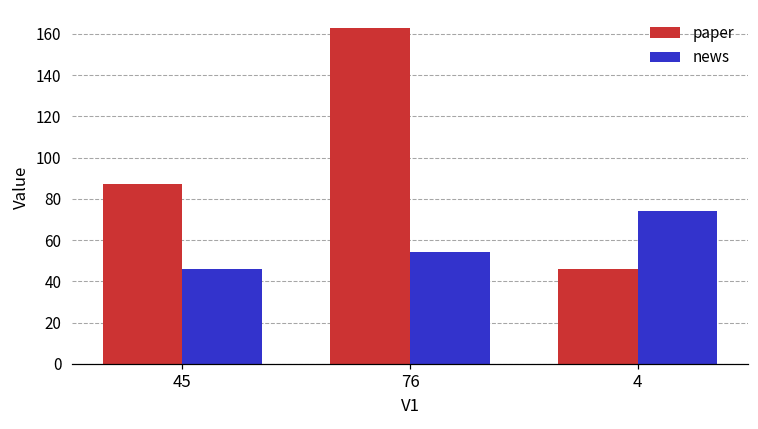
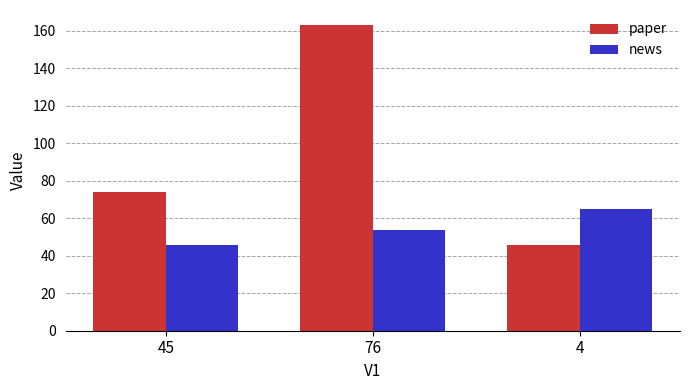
  {
    "paper": {
-     "45": 87,
+     "45": 74,
      "76": 163,
      "4": 46
    },
    "news": {
      "45": 46,
      "76": 54,
-     "4": 74
+     "4": 65
    }
  }
